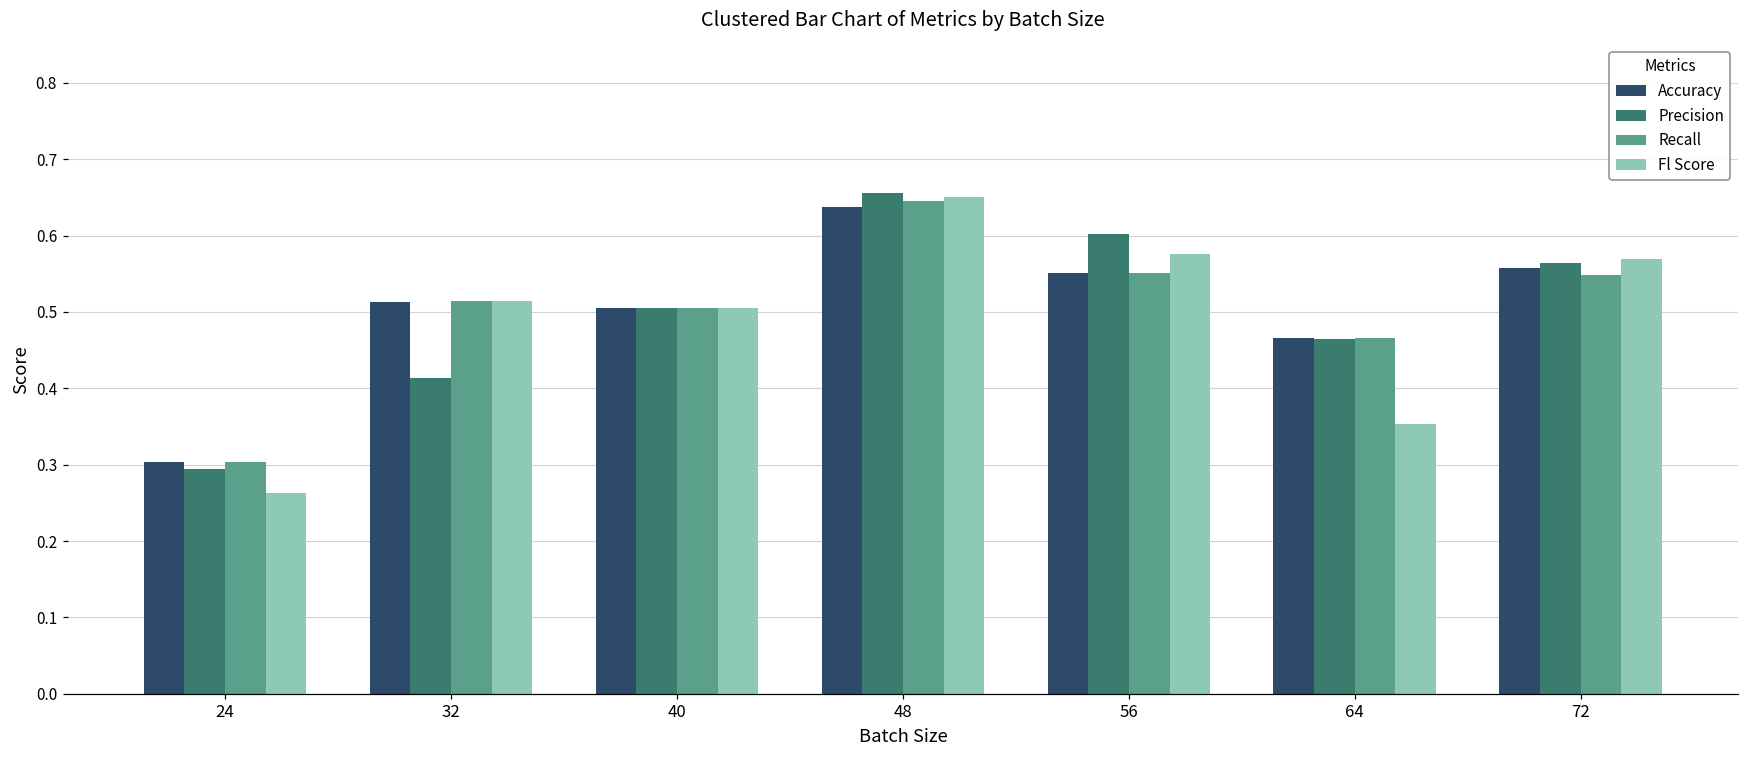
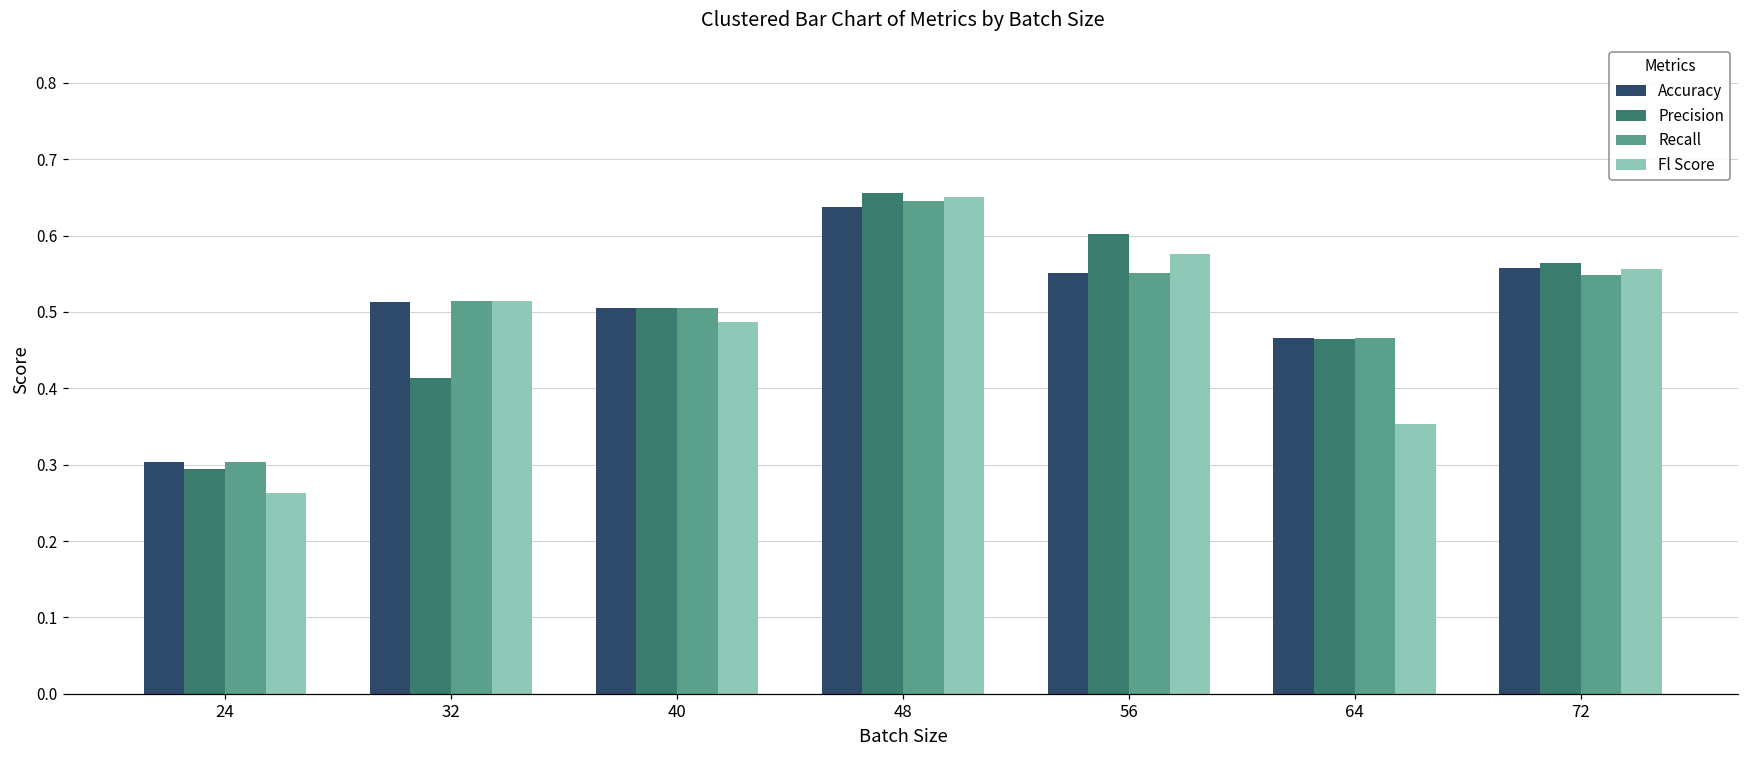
  {
    "Fl Score": {
      "24": 0.26,
      "32": 0.51,
-     "40": 0.51,
+     "40": 0.49,
      "48": 0.65,
      "56": 0.58,
      "64": 0.35,
-     "72": 0.57
+     "72": 0.56
    }
  }
